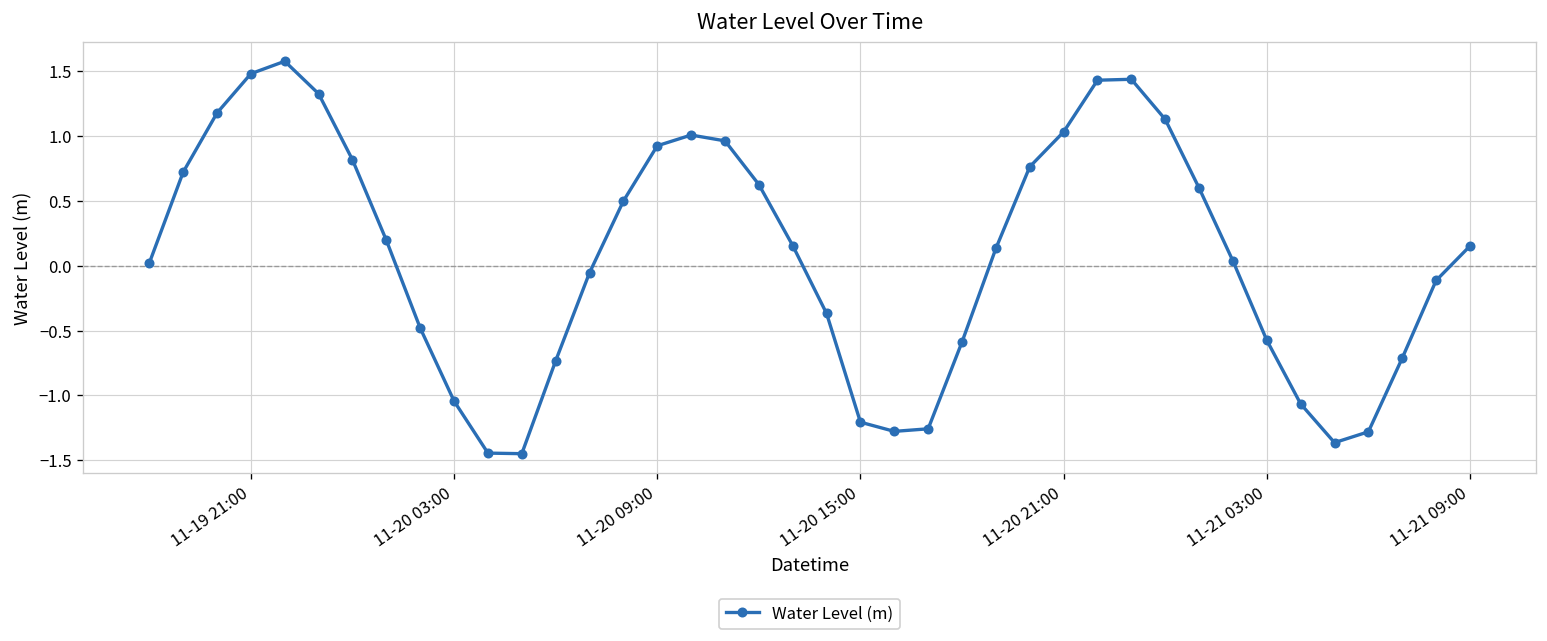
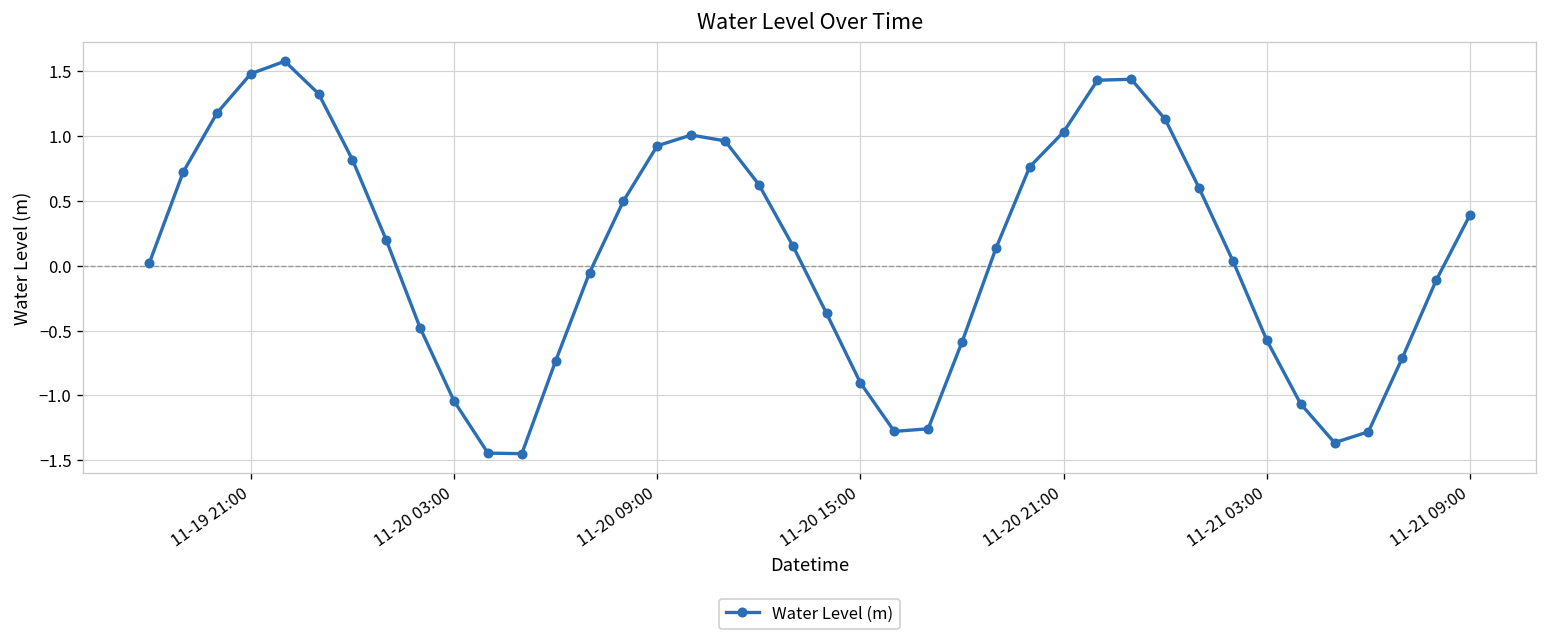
  {
    "11-19 21:00": 1.48,
    "11-20 03:00": -1.04,
    "11-20 09:00": 0.93,
-   "11-20 15:00": -1.21,
+   "11-20 15:00": -0.90,
    "11-20 21:00": 1.03,
    "11-21 03:00": -0.57,
-   "11-21 09:00": 0.15
+   "11-21 09:00": 0.39
  }
